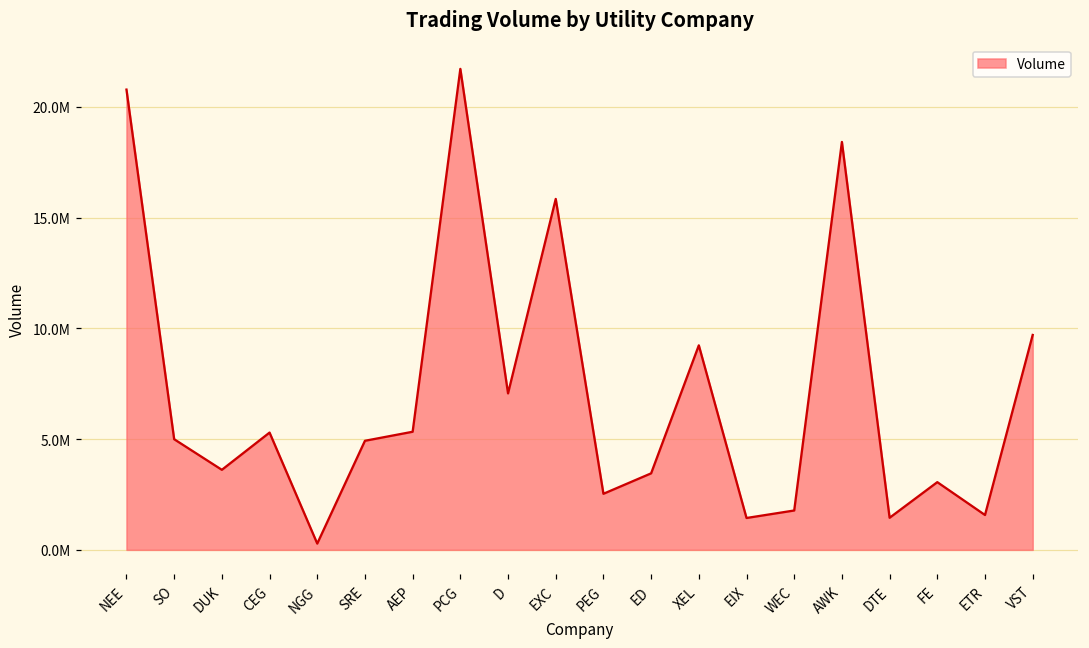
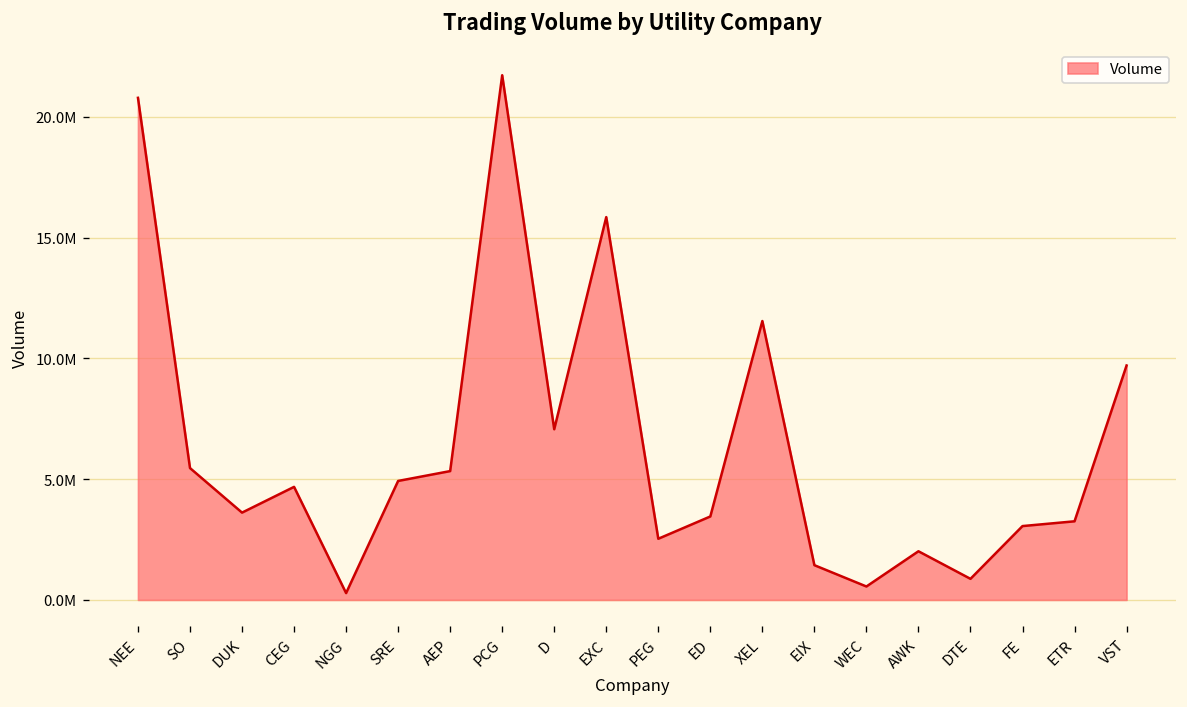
  {
    "NEE": 20800000,
-   "SO": 5000000,
+   "SO": 5500000,
    "DUK": 3600000,
-   "CEG": 5300000,
+   "CEG": 4700000,
    "NGG": 300000,
    "SRE": 4900000,
    "AEP": 5300000,
    "PCG": 21700000,
    "D": 7100000,
    "EXC": 15800000,
    "PEG": 2500000,
    "ED": 3500000,
-   "XEL": 9200000,
+   "XEL": 11500000,
    "EIX": 1400000,
-   "WEC": 1800000,
-   "AWK": 18400000,
-   "DTE": 1400000,
+   "WEC": 600000,
+   "AWK": 2000000,
+   "DTE": 900000,
    "FE": 3100000,
-   "ETR": 1600000,
+   "ETR": 3300000,
    "VST": 9700000
  }
